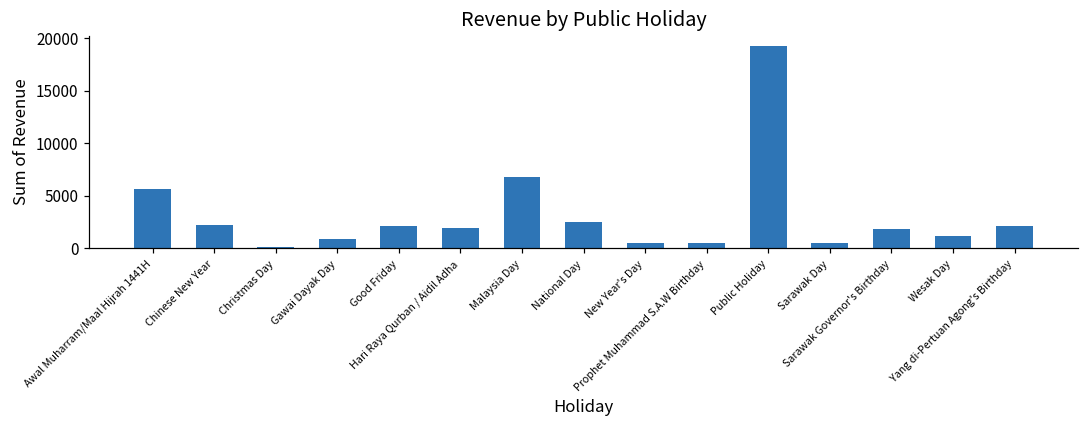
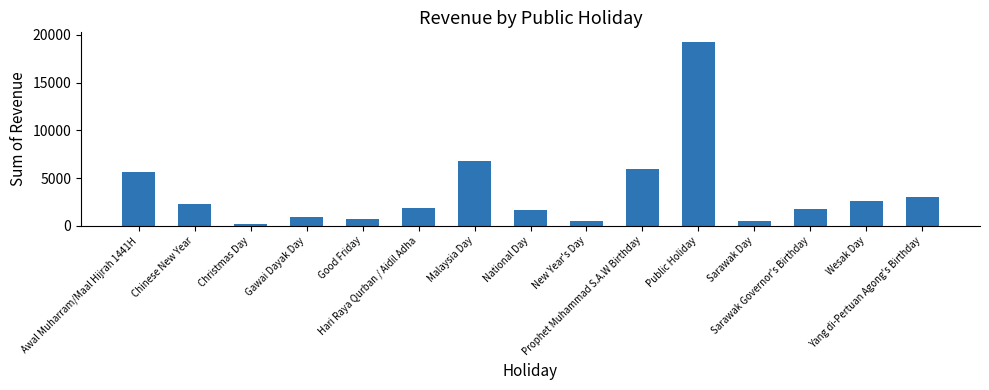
  {
    "Awal Muharram/Maal Hijrah 1441H": 6000,
    "Chinese New Year": 2000,
    "Gawai Dayak Day": 1000,
-   "Good Friday": 2000,
+   "Good Friday": 1000,
    "Hari Raya Qurban / Aidil Adha": 2000,
    "Malaysia Day": 7000,
-   "National Day": 2500,
+   "National Day": 1600,
    "New Year's Day": 1000,
-   "Prophet Muhammad S.A.W Birthday": 1000,
+   "Prophet Muhammad S.A.W Birthday": 6000,
    "Public Holiday": 19000,
    "Sarawak Day": 0,
    "Sarawak Governor's Birthday": 2000,
-   "Wesak Day": 1000,
-   "Yang di-Pertuan Agong's Birthday": 2000
+   "Wesak Day": 3000,
+   "Yang di-Pertuan Agong's Birthday": 3000
  }
